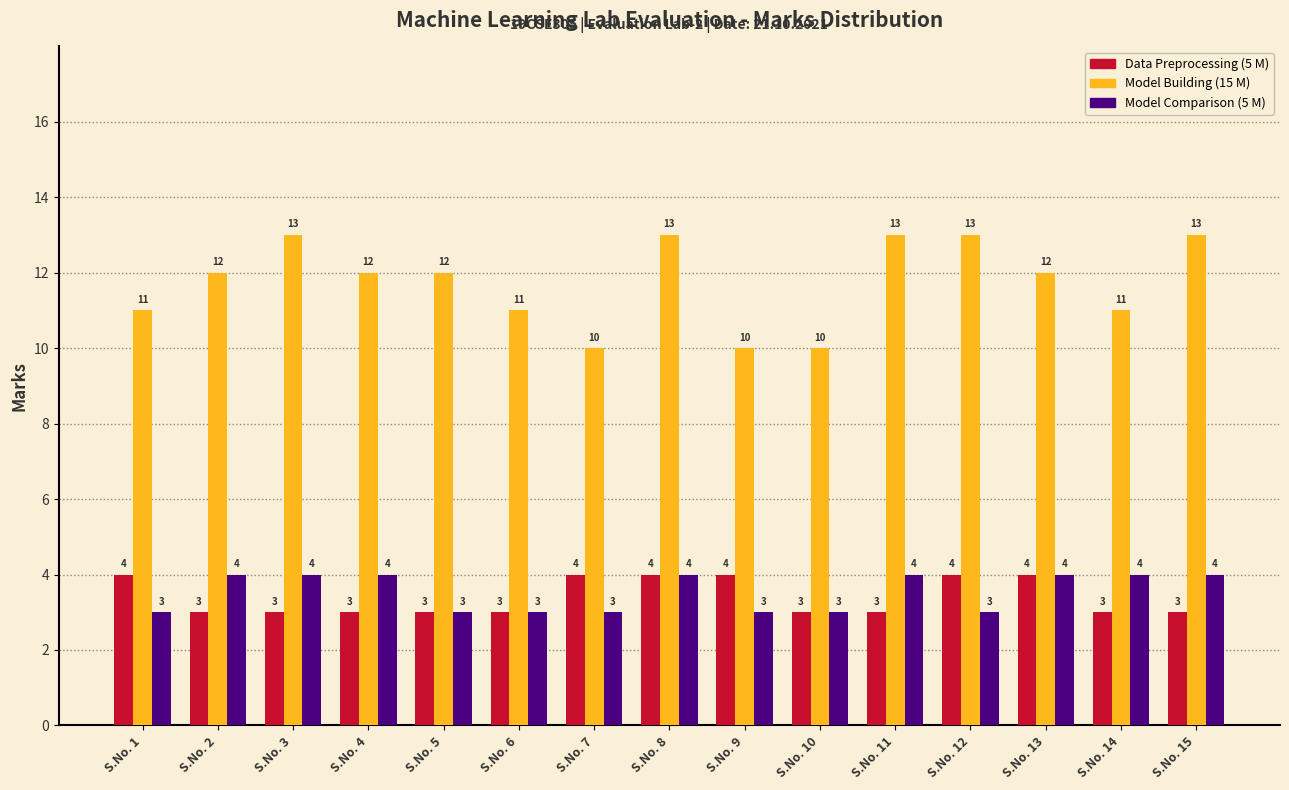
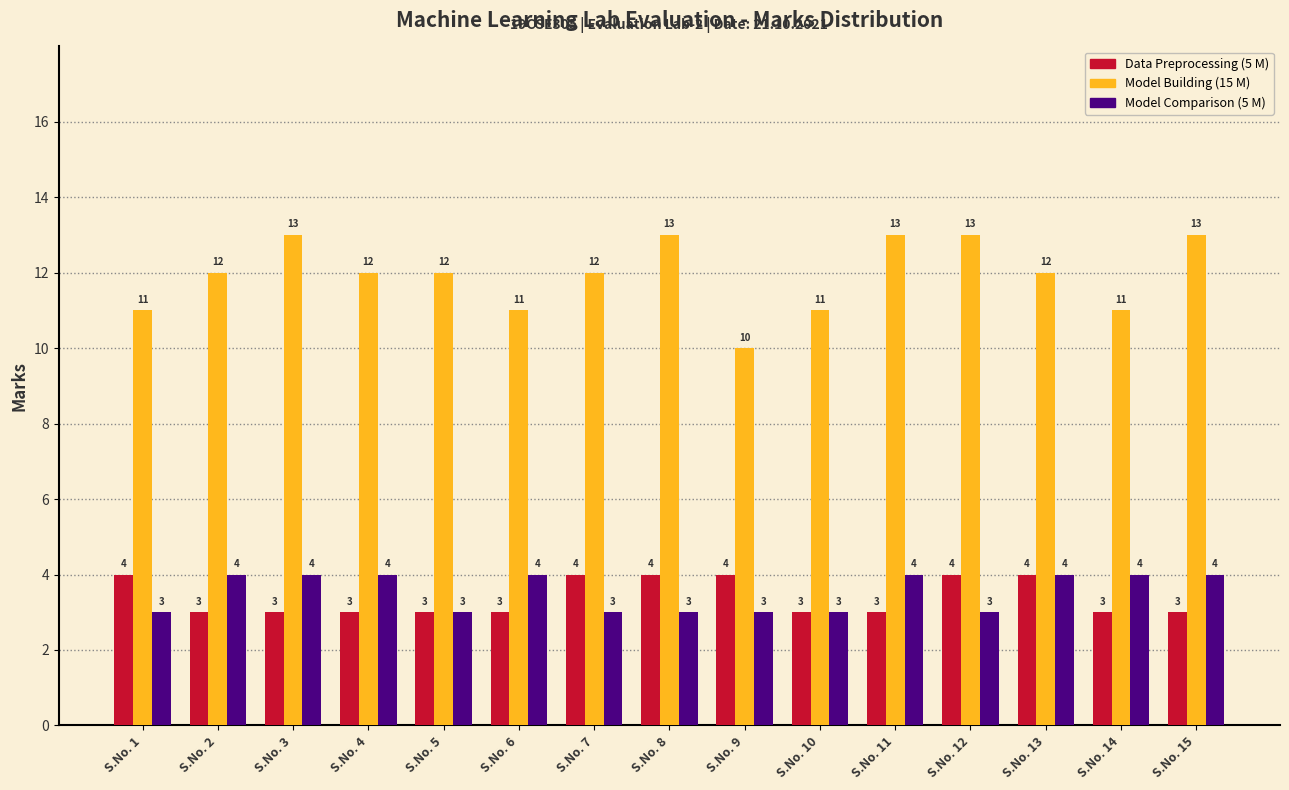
  {
    "Data Preprocessing (5 M)": {
      "S.No. 1": 4,
      "S.No. 2": 3,
      "S.No. 3": 3,
      "S.No. 4": 3,
      "S.No. 5": 3,
      "S.No. 6": 3,
      "S.No. 7": 4,
      "S.No. 8": 4,
      "S.No. 9": 4,
      "S.No. 10": 3,
      "S.No. 11": 3,
      "S.No. 12": 4,
      "S.No. 13": 4,
      "S.No. 14": 3,
      "S.No. 15": 3
    },
    "Model Building (15 M)": {
      "S.No. 1": 11,
      "S.No. 2": 12,
      "S.No. 3": 13,
      "S.No. 4": 12,
      "S.No. 5": 12,
      "S.No. 6": 11,
-     "S.No. 7": 10,
+     "S.No. 7": 12,
      "S.No. 8": 13,
      "S.No. 9": 10,
-     "S.No. 10": 10,
+     "S.No. 10": 11,
      "S.No. 11": 13,
      "S.No. 12": 13,
      "S.No. 13": 12,
      "S.No. 14": 11,
      "S.No. 15": 13
    },
    "Model Comparison (5 M)": {
      "S.No. 1": 3,
      "S.No. 2": 4,
      "S.No. 3": 4,
      "S.No. 4": 4,
      "S.No. 5": 3,
-     "S.No. 6": 3,
+     "S.No. 6": 4,
      "S.No. 7": 3,
-     "S.No. 8": 4,
+     "S.No. 8": 3,
      "S.No. 9": 3,
      "S.No. 10": 3,
      "S.No. 11": 4,
      "S.No. 12": 3,
      "S.No. 13": 4,
      "S.No. 14": 4,
      "S.No. 15": 4
    }
  }
